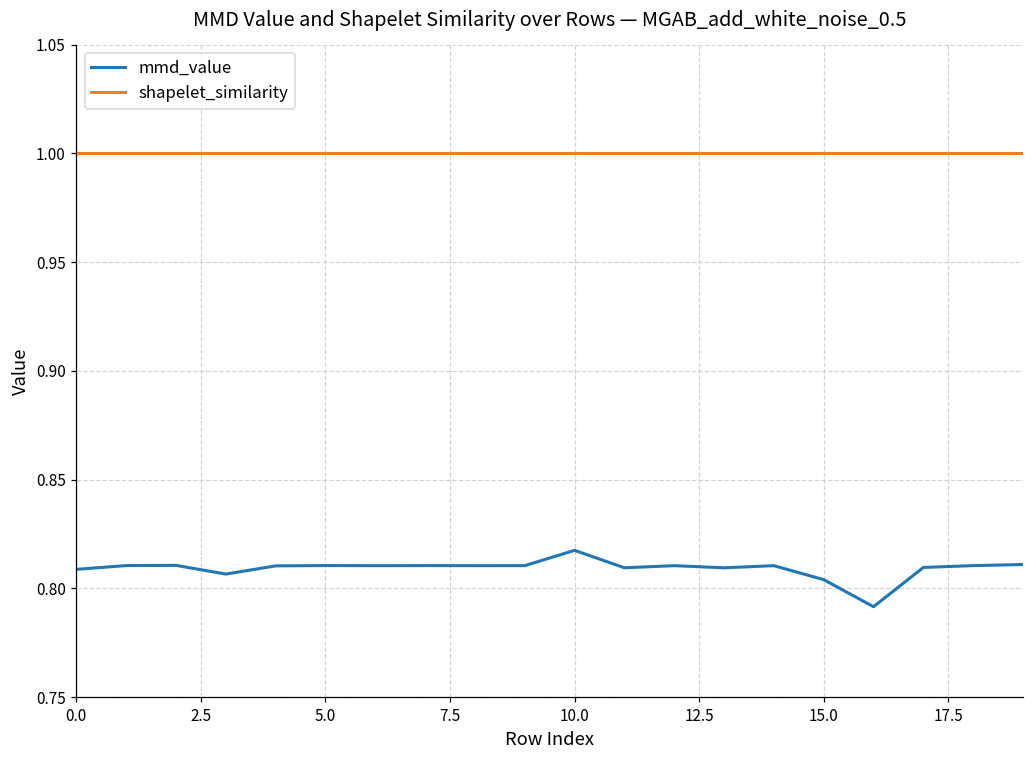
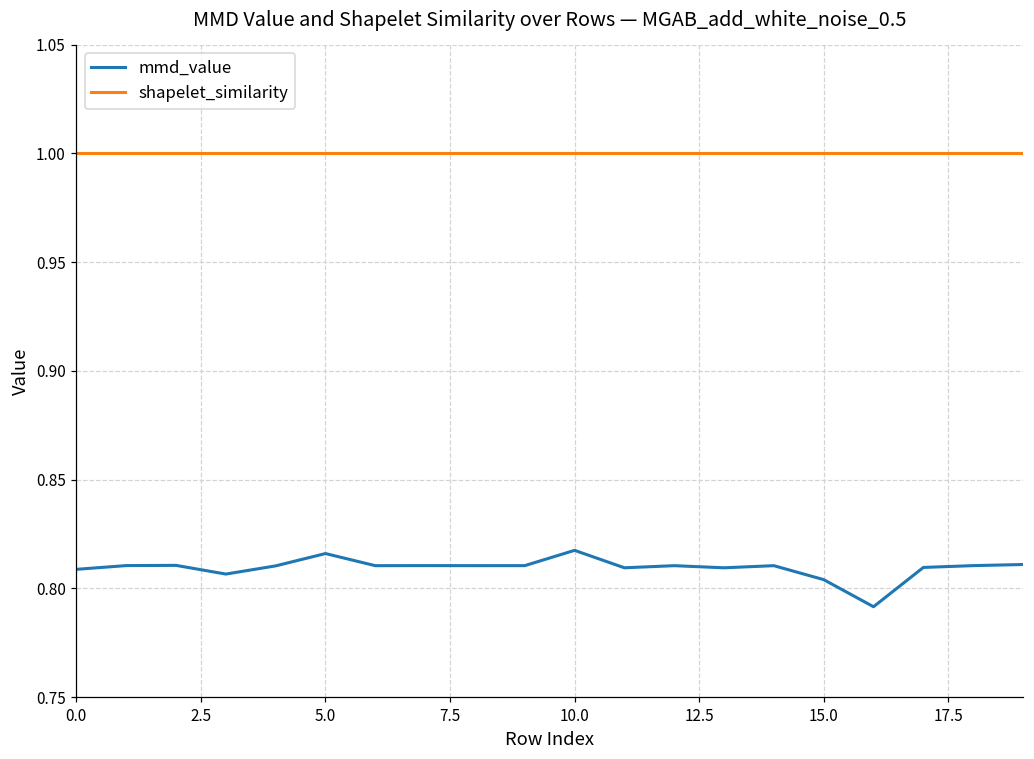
  {
    "mmd_value": {
      "0.0": 0.809,
-     "5.0": 0.810,
+     "5.0": 0.816,
      "10.0": 0.817,
      "15.0": 0.804
    },
    "shapelet_similarity": {
      "0.0": 1.000,
      "5.0": 1.000,
      "10.0": 1.000,
      "15.0": 1.000
    }
  }
